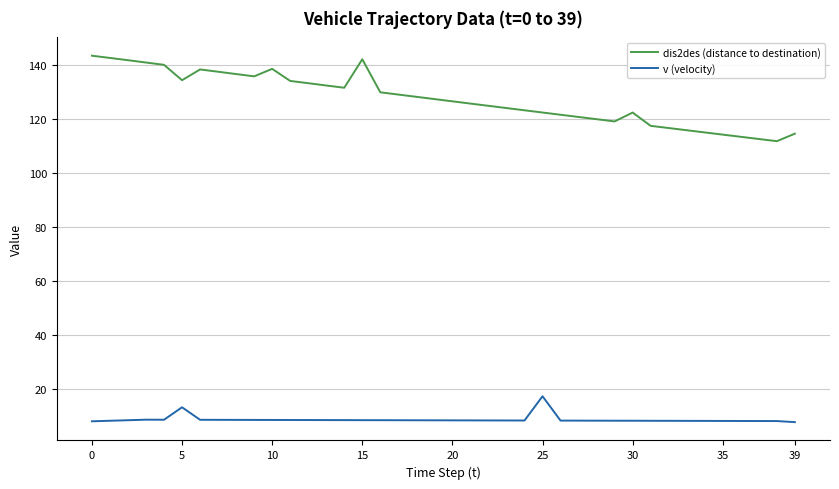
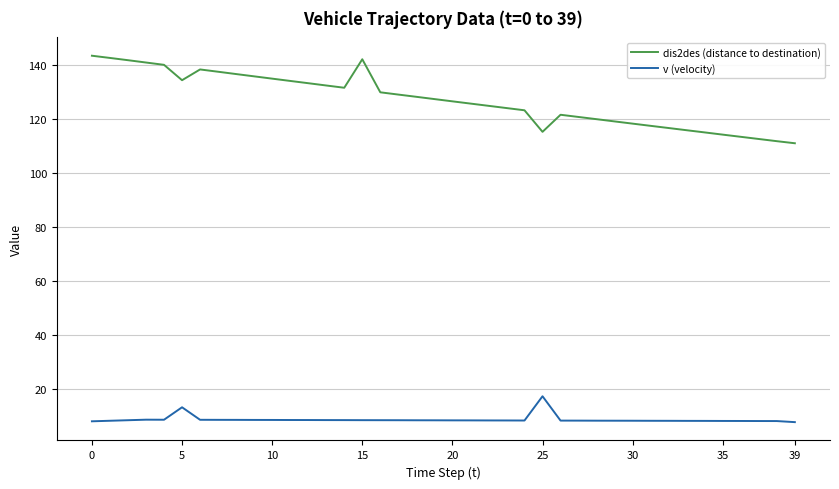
  {
    "dis2des (distance to destination)": {
      "0": 144,
      "5": 135,
-     "10": 139,
+     "10": 135,
      "15": 142,
      "20": 127,
-     "25": 123,
-     "30": 123,
+     "25": 115,
+     "30": 118,
      "35": 114,
-     "39": 115
+     "39": 111
    },
    "v (velocity)": {
      "0": 8,
      "5": 13,
      "10": 9,
      "15": 8,
      "20": 8,
      "25": 17,
      "30": 8,
      "35": 8,
      "39": 8
    }
  }
